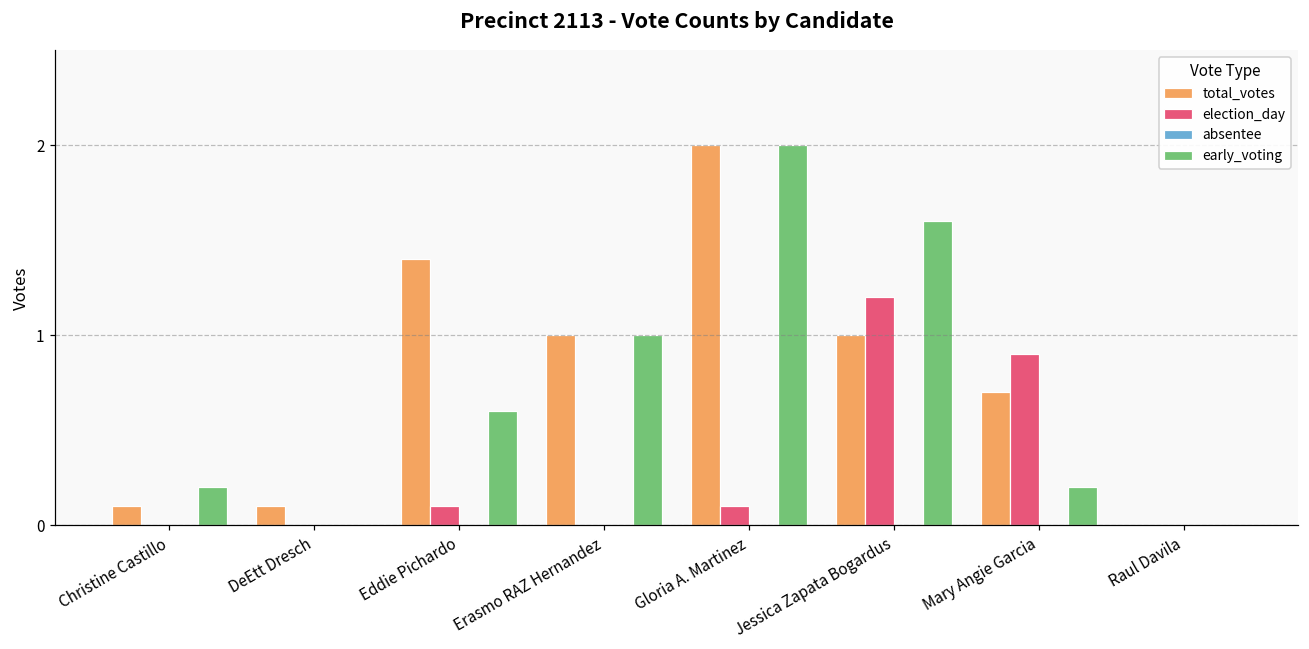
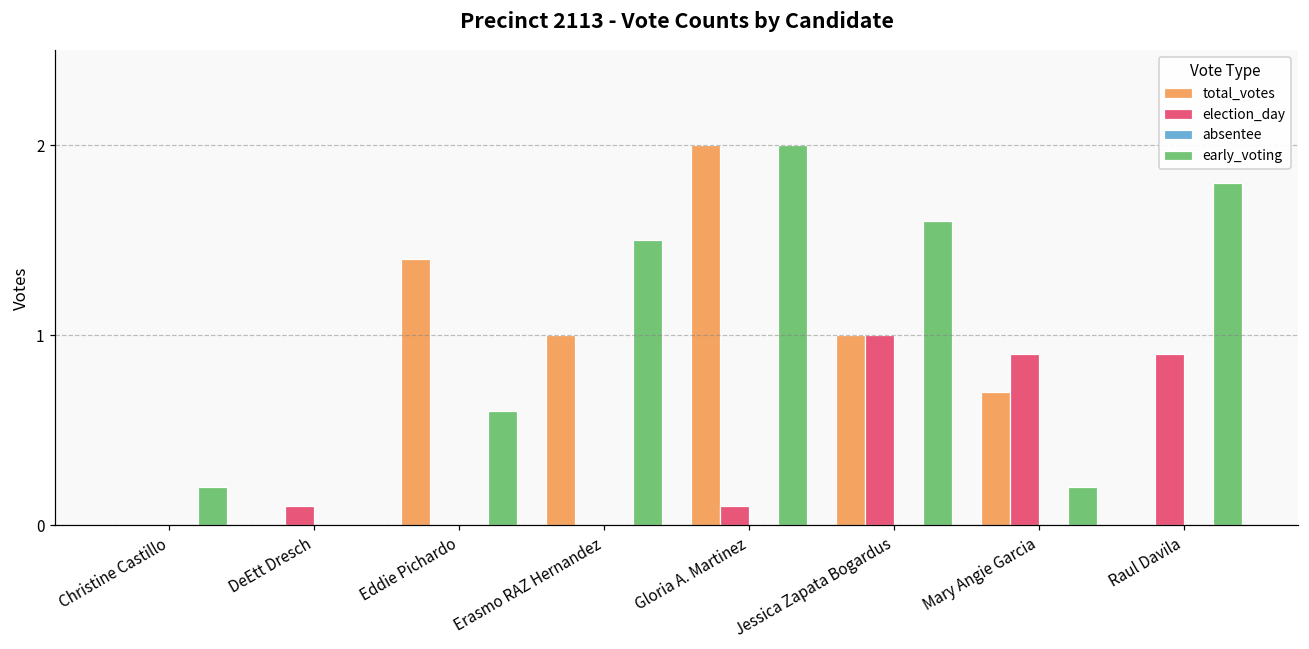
  {
    "total_votes": {
-     "Christine Castillo": 0.1,
-     "DeEtt Dresch": 0.1,
+     "Christine Castillo": 0.0,
+     "DeEtt Dresch": 0.0,
      "Eddie Pichardo": 1.4,
      "Erasmo RAZ Hernandez": 1.0,
      "Gloria A. Martinez": 2.0,
      "Jessica Zapata Bogardus": 1.0,
      "Mary Angie Garcia": 0.7,
      "Raul Davila": 0.0
    },
    "election_day": {
      "Christine Castillo": 0.0,
-     "DeEtt Dresch": 0.0,
-     "Eddie Pichardo": 0.1,
+     "DeEtt Dresch": 0.1,
+     "Eddie Pichardo": 0.0,
      "Erasmo RAZ Hernandez": 0.0,
      "Gloria A. Martinez": 0.1,
-     "Jessica Zapata Bogardus": 1.2,
+     "Jessica Zapata Bogardus": 1.0,
      "Mary Angie Garcia": 0.9,
-     "Raul Davila": 0.0
+     "Raul Davila": 0.9
    },
    "absentee": {
      "Christine Castillo": 0.0,
      "DeEtt Dresch": 0.0,
      "Eddie Pichardo": 0.0,
      "Erasmo RAZ Hernandez": 0.0,
      "Gloria A. Martinez": 0.0,
      "Jessica Zapata Bogardus": 0.0,
      "Mary Angie Garcia": 0.0,
      "Raul Davila": 0.0
    },
    "early_voting": {
      "Christine Castillo": 0.2,
      "DeEtt Dresch": 0.0,
      "Eddie Pichardo": 0.6,
-     "Erasmo RAZ Hernandez": 1.0,
+     "Erasmo RAZ Hernandez": 1.5,
      "Gloria A. Martinez": 2.0,
      "Jessica Zapata Bogardus": 1.6,
      "Mary Angie Garcia": 0.2,
-     "Raul Davila": 0.0
+     "Raul Davila": 1.8
    }
  }
